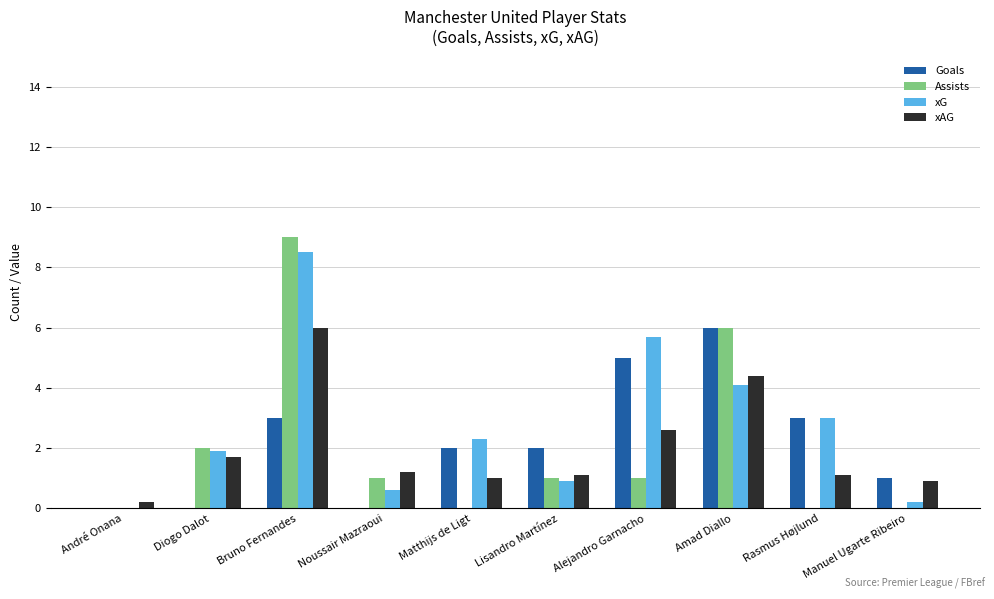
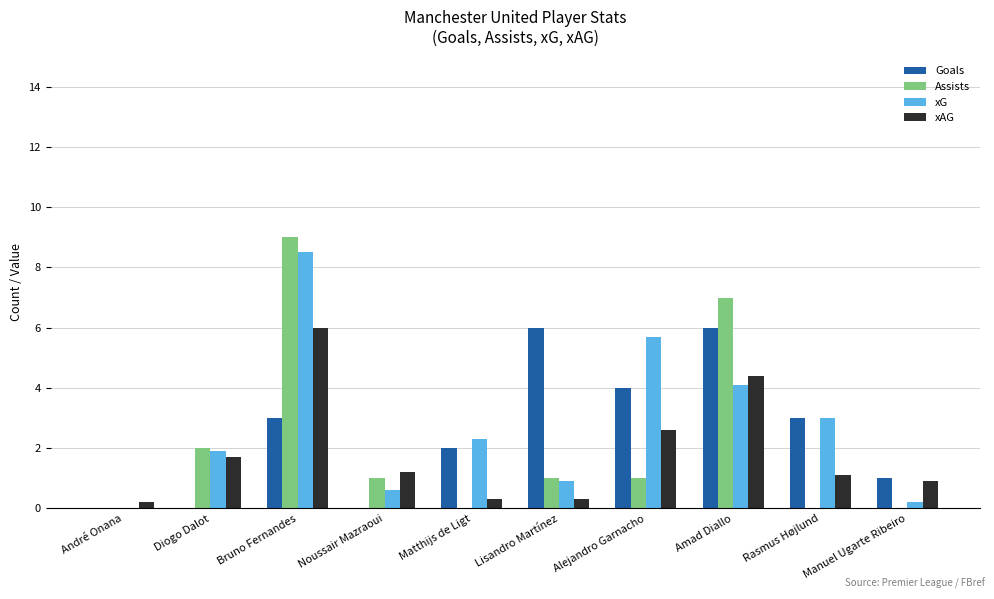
  {
    "Goals": {
      "André Onana": 0,
      "Diogo Dalot": 0,
      "Bruno Fernandes": 3,
      "Noussair Mazraoui": 0,
      "Matthijs de Ligt": 2,
-     "Lisandro Martínez": 2,
-     "Alejandro Garnacho": 5,
+     "Lisandro Martínez": 6,
+     "Alejandro Garnacho": 4,
      "Amad Diallo": 6,
      "Rasmus Højlund": 3,
      "Manuel Ugarte Ribeiro": 1
    },
    "Assists": {
      "André Onana": 0,
      "Diogo Dalot": 2,
      "Bruno Fernandes": 9,
      "Noussair Mazraoui": 1,
      "Matthijs de Ligt": 0,
      "Lisandro Martínez": 1,
      "Alejandro Garnacho": 1,
-     "Amad Diallo": 6,
+     "Amad Diallo": 7,
      "Rasmus Højlund": 0,
      "Manuel Ugarte Ribeiro": 0
    },
    "xG": {
      "André Onana": 0.0,
      "Diogo Dalot": 1.9,
      "Bruno Fernandes": 8.5,
      "Noussair Mazraoui": 0.6,
      "Matthijs de Ligt": 2.3,
      "Lisandro Martínez": 0.9,
      "Alejandro Garnacho": 5.7,
      "Amad Diallo": 4.1,
      "Rasmus Højlund": 3.0,
      "Manuel Ugarte Ribeiro": 0.2
    },
    "xAG": {
      "André Onana": 0.2,
      "Diogo Dalot": 1.7,
      "Bruno Fernandes": 6.0,
      "Noussair Mazraoui": 1.2,
-     "Matthijs de Ligt": 1.0,
-     "Lisandro Martínez": 1.1,
+     "Matthijs de Ligt": 0.3,
+     "Lisandro Martínez": 0.3,
      "Alejandro Garnacho": 2.6,
      "Amad Diallo": 4.4,
      "Rasmus Højlund": 1.1,
      "Manuel Ugarte Ribeiro": 0.9
    }
  }
